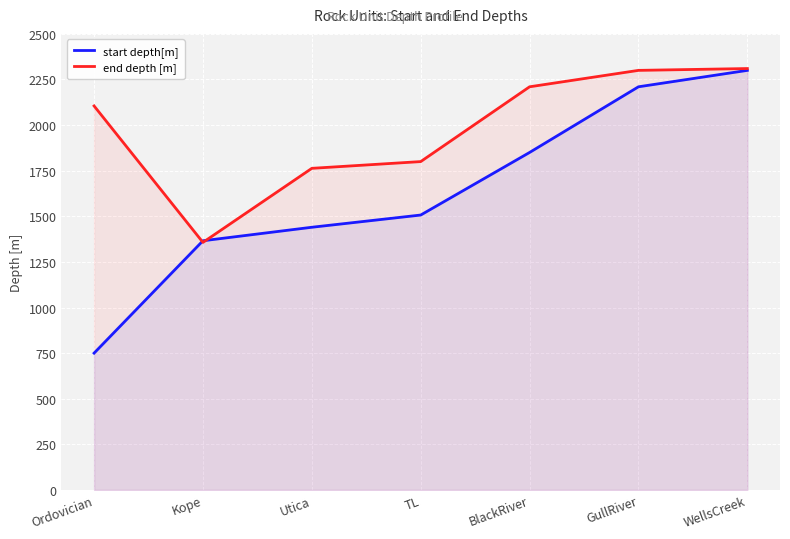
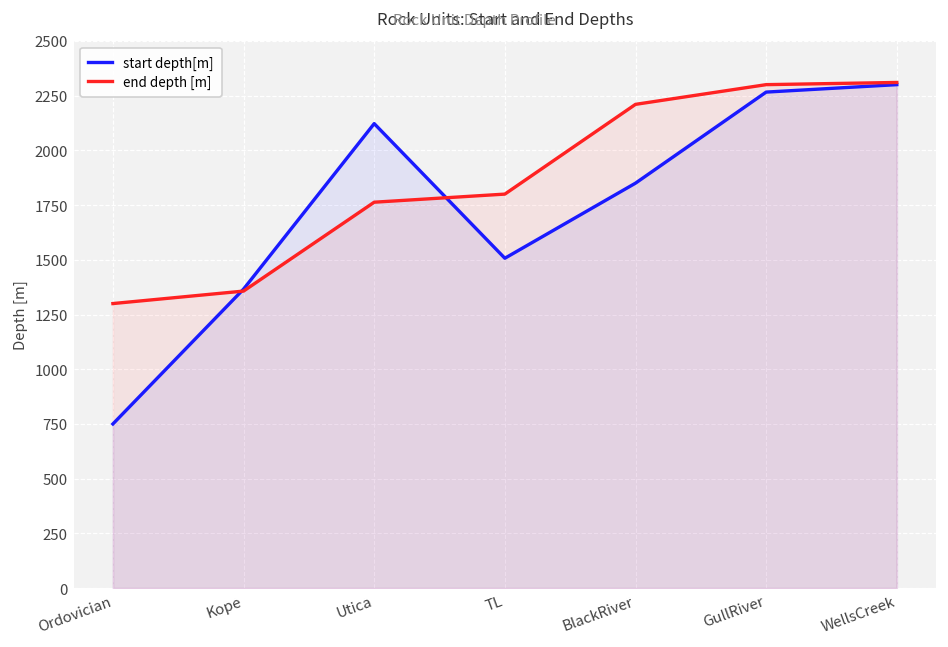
  {
    "start depth[m]": {
      "Ordovician": 750,
-     "Utica": 1440,
+     "Utica": 2120,
      "TL": 1510,
      "BlackRiver": 1850,
-     "GullRiver": 2210
+     "GullRiver": 2270
    },
    "end depth [m]": {
-     "Ordovician": 2110,
+     "Ordovician": 1300,
      "Utica": 1760,
      "TL": 1800,
      "BlackRiver": 2210,
      "GullRiver": 2300
    }
  }
